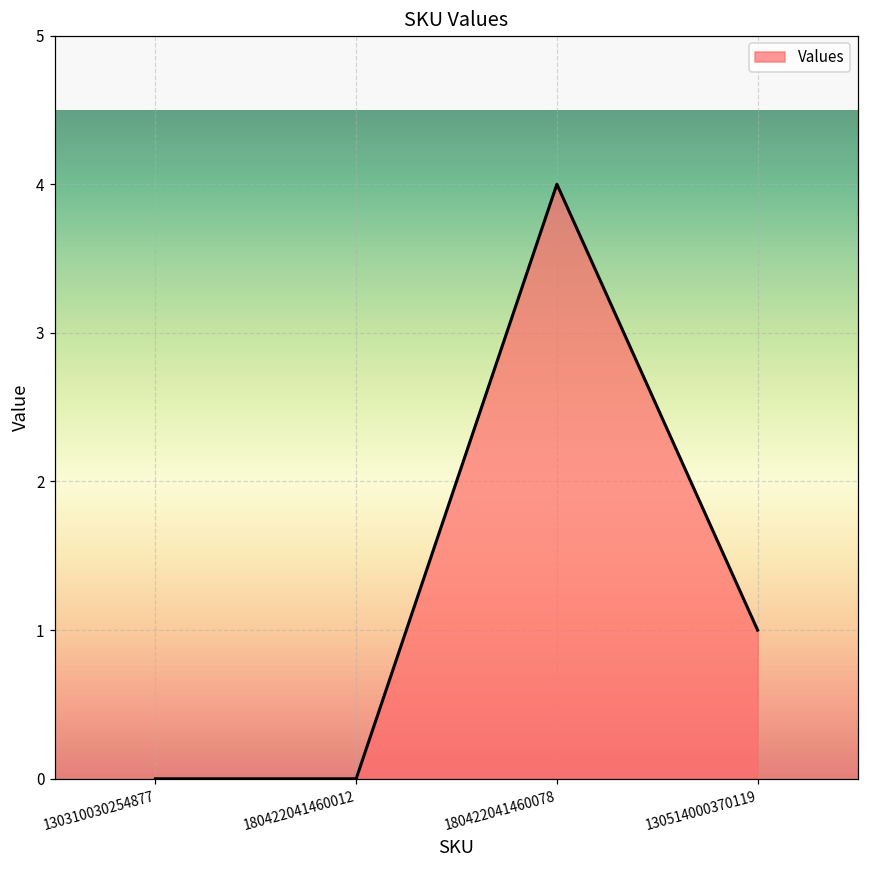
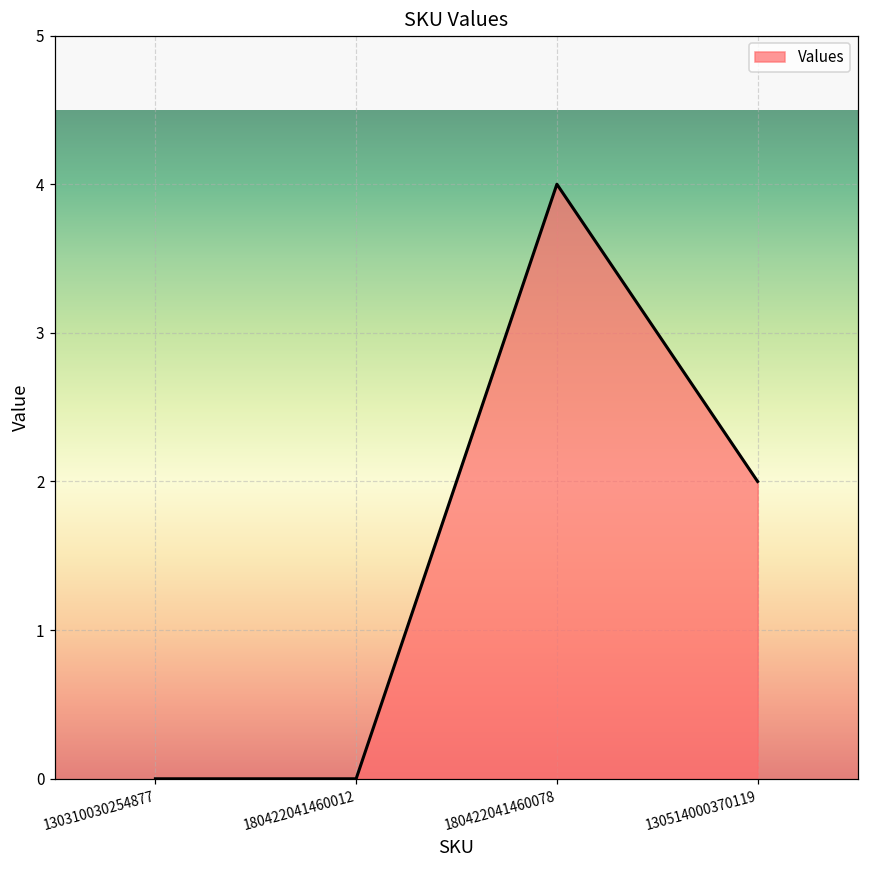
  {
    "130310030254877": 0,
    "180422041460012": 0,
    "180422041460078": 4,
-   "130514000370119": 1
+   "130514000370119": 2
  }
